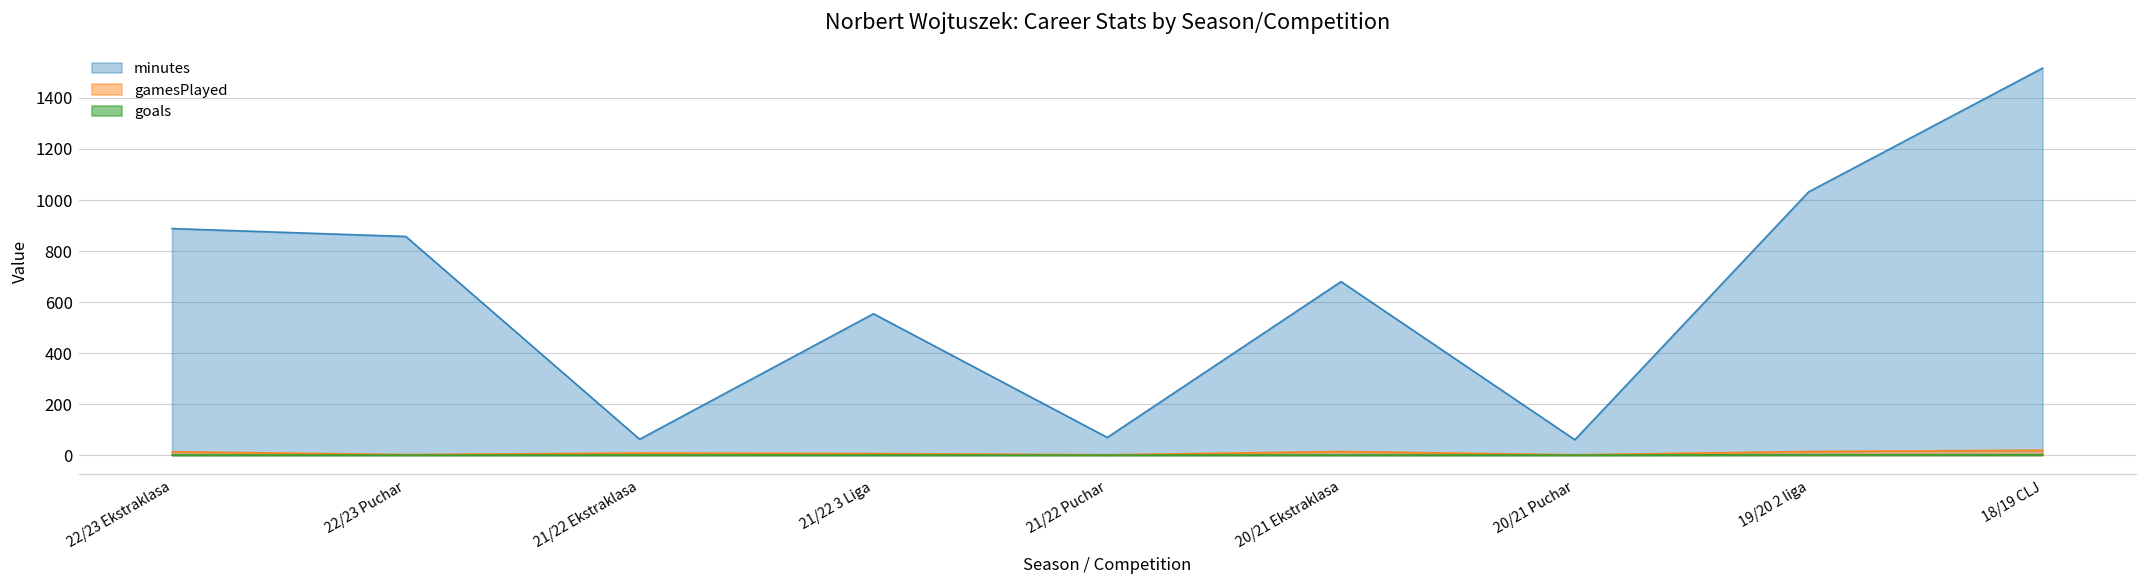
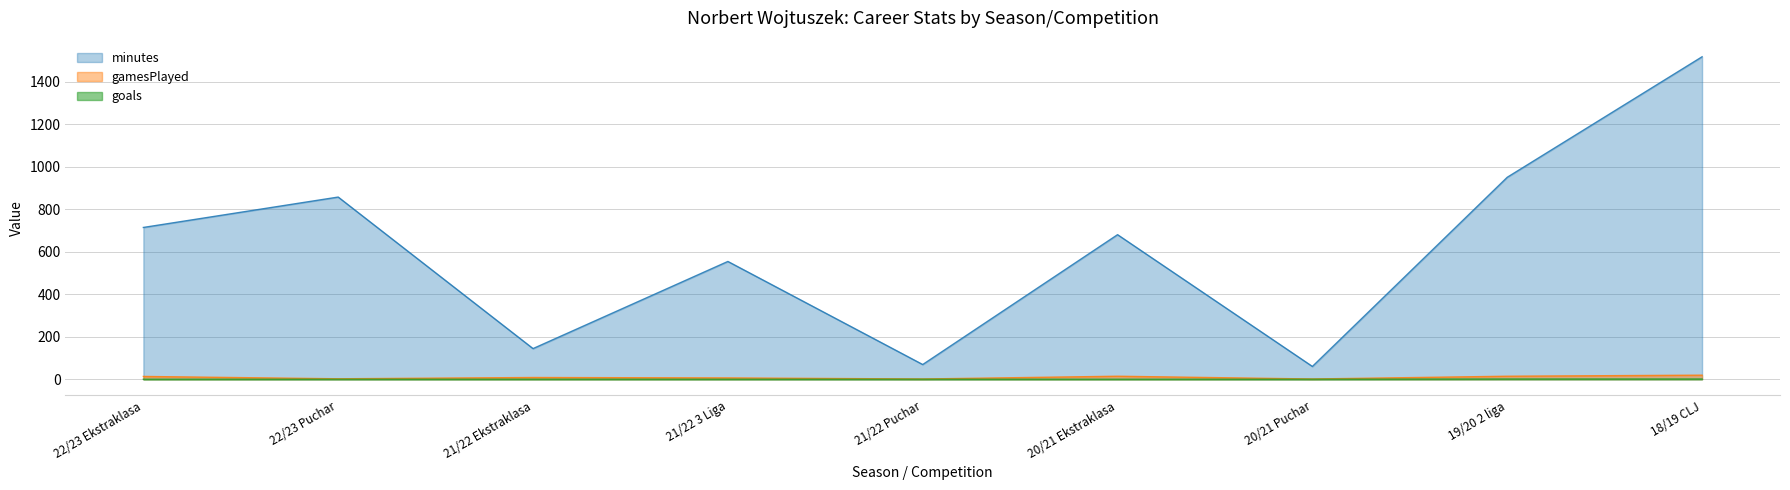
  {
    "minutes": {
-     "22/23 Ekstraklasa": 890,
+     "22/23 Ekstraklasa": 710,
      "22/23 Puchar": 860,
-     "21/22 Ekstraklasa": 60,
+     "21/22 Ekstraklasa": 140,
      "21/22 3 Liga": 550,
      "21/22 Puchar": 70,
      "20/21 Ekstraklasa": 680,
      "20/21 Puchar": 60,
-     "19/20 2 liga": 1030,
+     "19/20 2 liga": 950,
      "18/19 CLJ": 1520
    },
    "gamesPlayed": {
      "22/23 Ekstraklasa": 10,
      "20/21 Ekstraklasa": 10,
      "19/20 2 liga": 10,
      "18/19 CLJ": 20
    },
    "goals": {
      "22/23 Ekstraklasa": 0,
      "20/21 Ekstraklasa": 0,
      "19/20 2 liga": 0,
      "18/19 CLJ": 0
    }
  }
